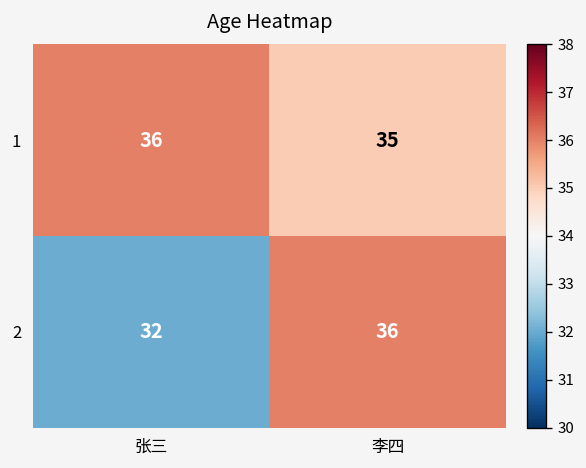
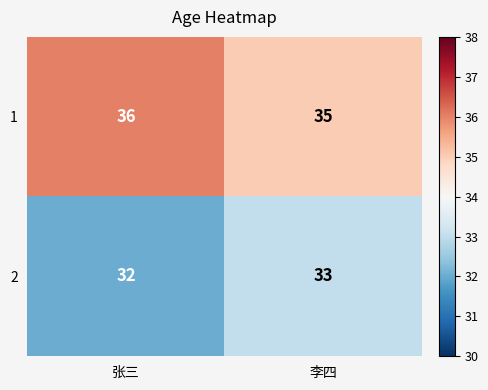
  {
    "1": {
      "张三": 36,
      "李四": 35
    },
    "2": {
      "张三": 32,
-     "李四": 36
+     "李四": 33
    }
  }
